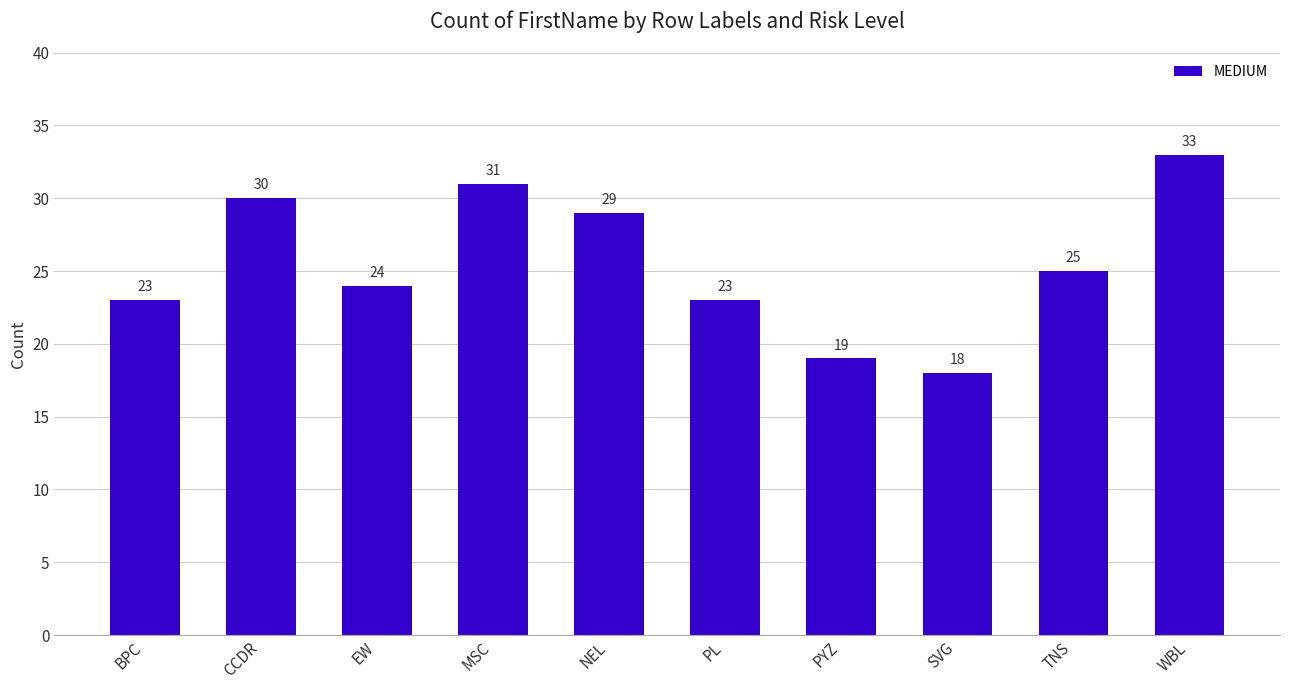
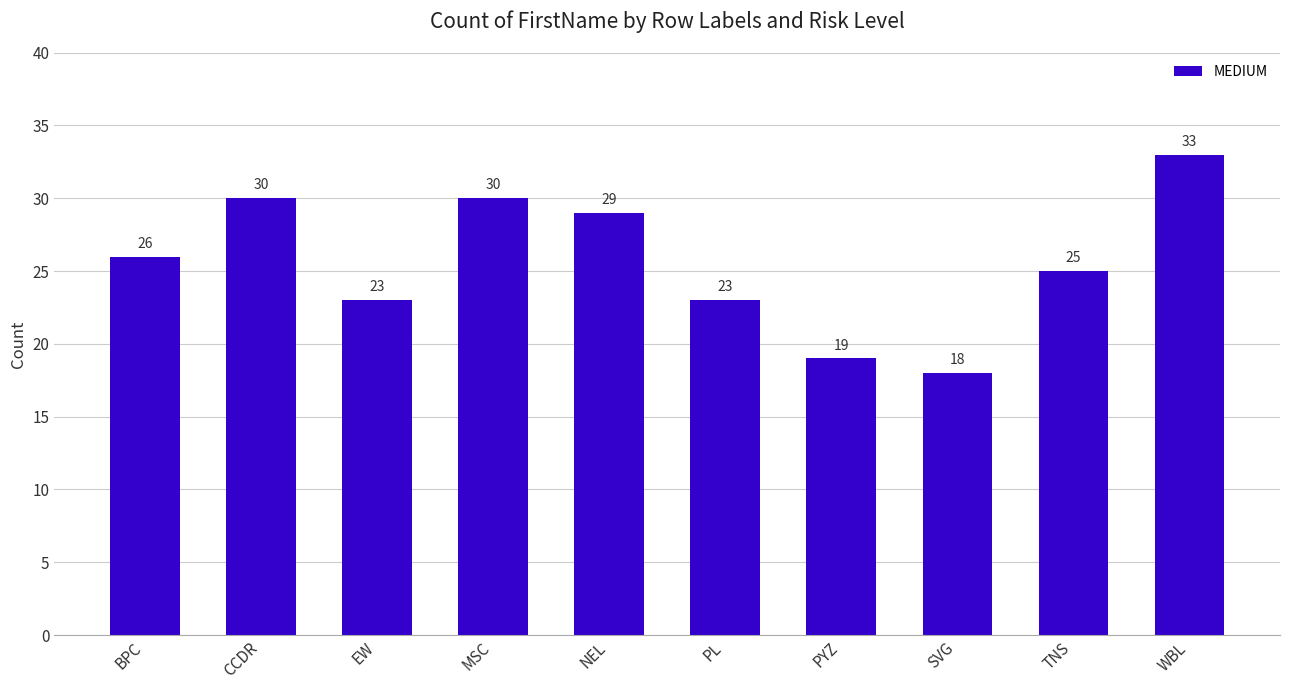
  {
-   "BPC": 23,
+   "BPC": 26,
    "CCDR": 30,
-   "EW": 24,
-   "MSC": 31,
+   "EW": 23,
+   "MSC": 30,
    "NEL": 29,
    "PL": 23,
    "PYZ": 19,
    "SVG": 18,
    "TNS": 25,
    "WBL": 33
  }
